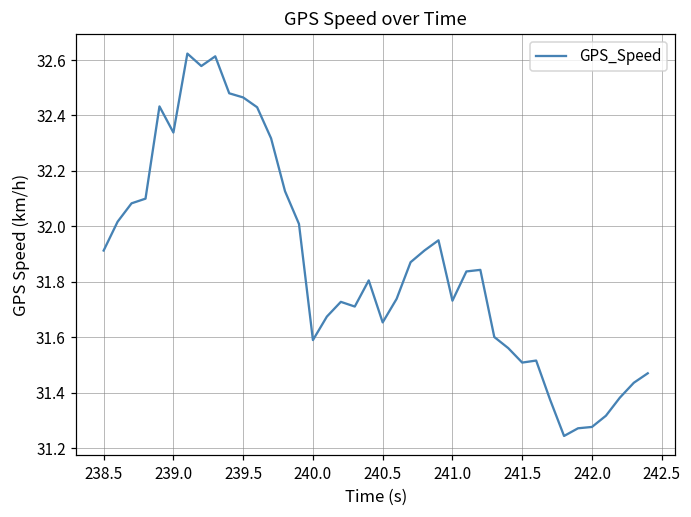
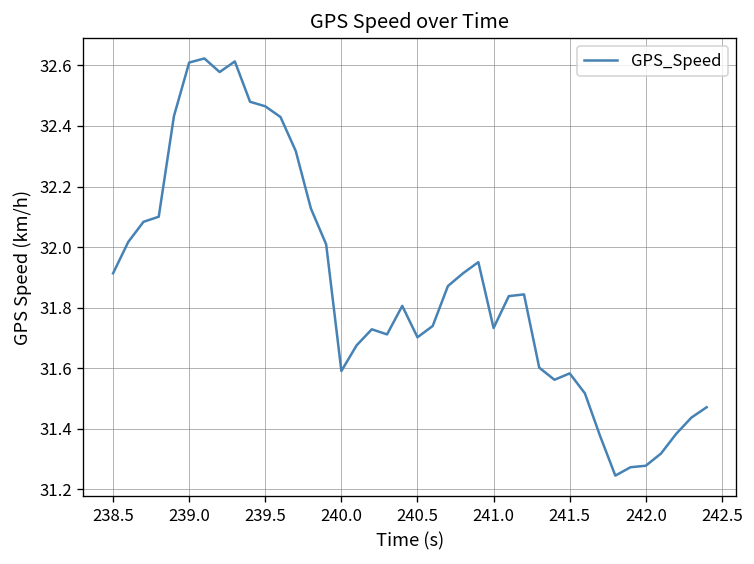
  {
    "238.5": 31.91,
-   "239.0": 32.34,
+   "239.0": 32.61,
    "239.5": 32.47,
    "240.0": 31.59,
-   "240.5": 31.65,
+   "240.5": 31.70,
    "241.0": 31.73,
-   "241.5": 31.51,
+   "241.5": 31.58,
    "242.0": 31.28
  }
